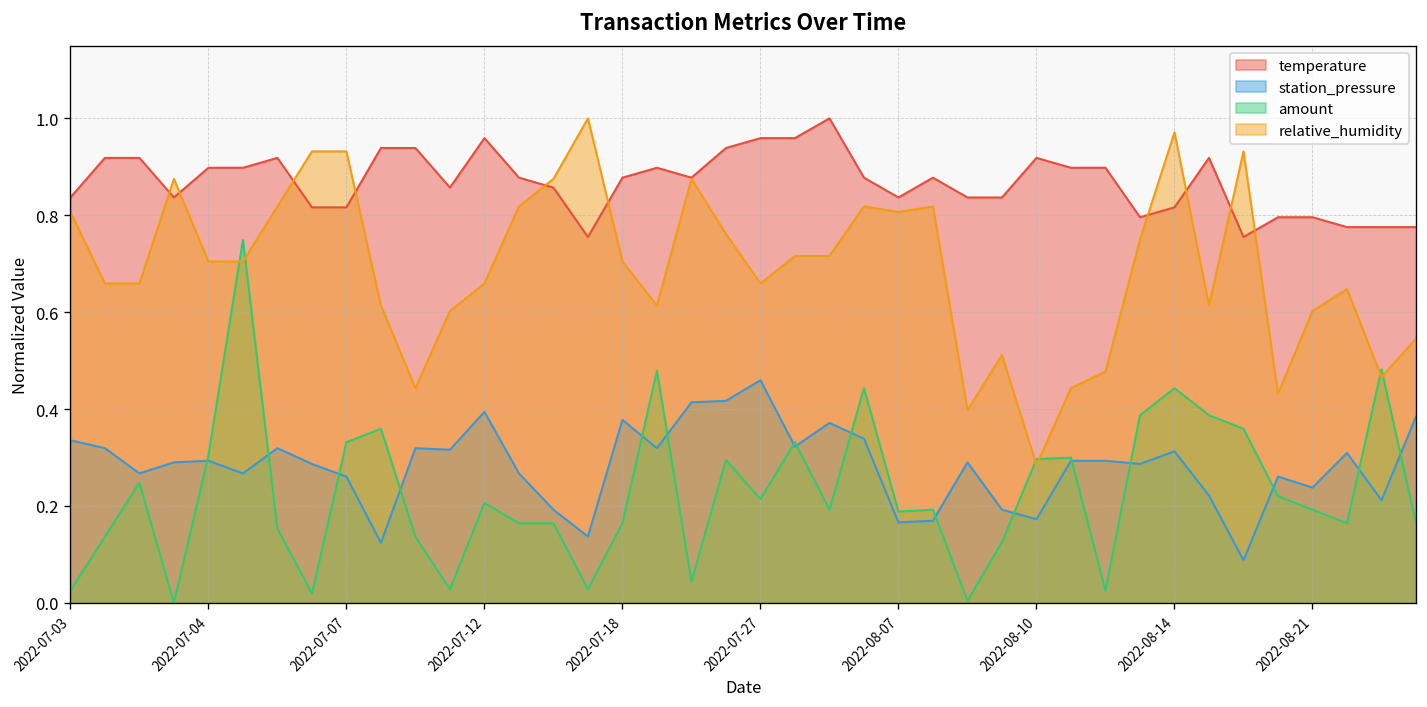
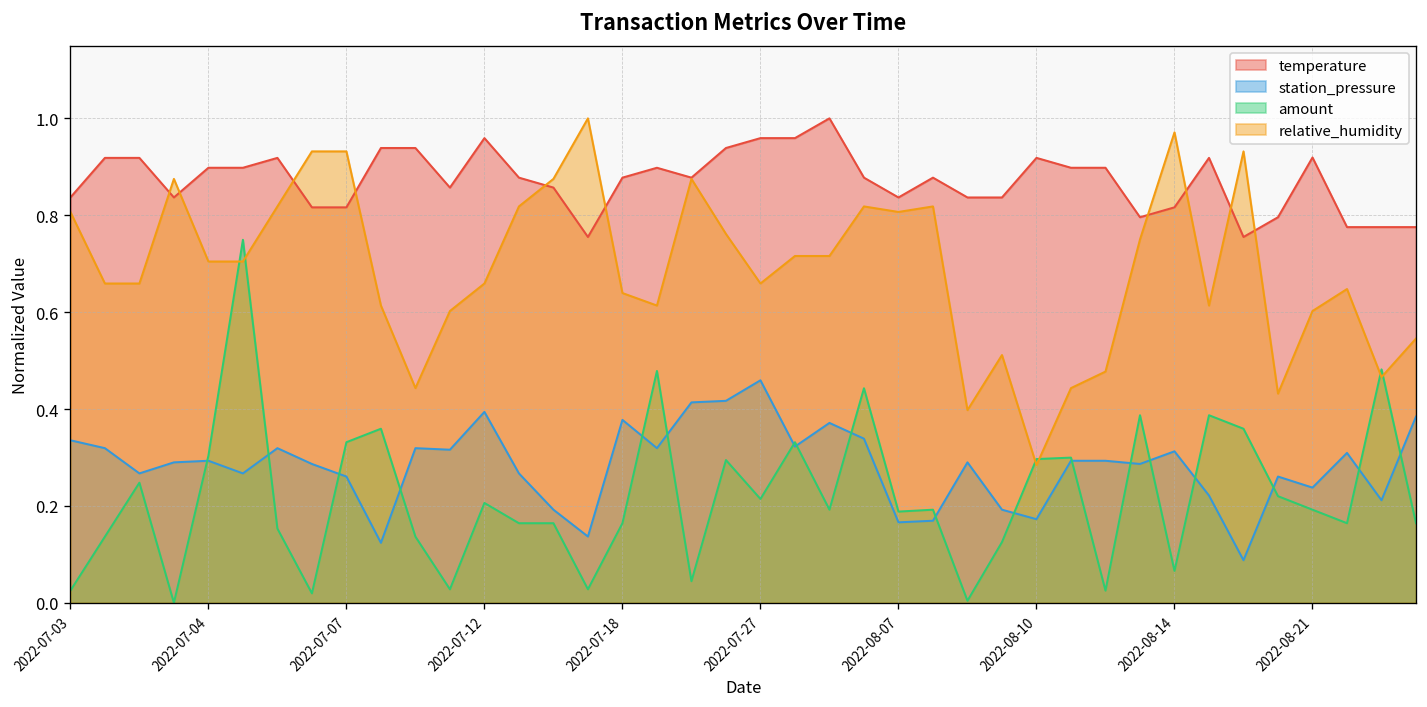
  {
    "temperature": {
      "2022-07-12": 0.96,
      "2022-07-18": 0.88,
      "2022-07-27": 0.96,
      "2022-08-14": 0.82,
-     "2022-08-21": 0.80
+     "2022-08-21": 0.92
    },
    "station_pressure": {
      "2022-07-12": 0.39,
      "2022-07-18": 0.38,
      "2022-07-27": 0.46,
      "2022-08-14": 0.31,
      "2022-08-21": 0.24
    },
    "amount": {
      "2022-07-12": 0.21,
      "2022-07-18": 0.16,
      "2022-07-27": 0.21,
-     "2022-08-14": 0.44,
+     "2022-08-14": 0.07,
      "2022-08-21": 0.19
    },
    "relative_humidity": {
      "2022-07-12": 0.66,
-     "2022-07-18": 0.70,
+     "2022-07-18": 0.64,
      "2022-07-27": 0.66,
      "2022-08-14": 0.97,
      "2022-08-21": 0.60
    }
  }
